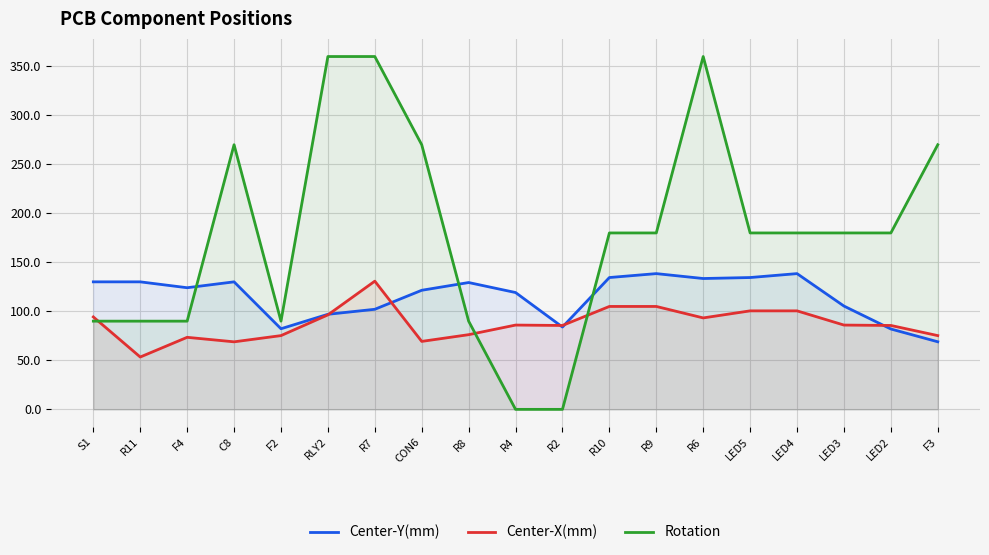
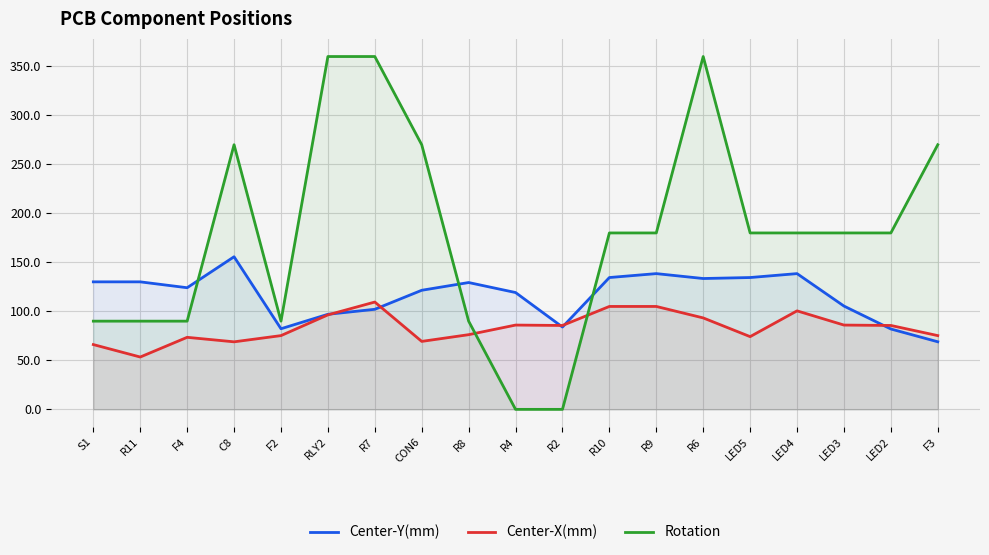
  {
    "Center-Y(mm)": {
      "S1": 130,
      "R11": 130,
      "F4": 120,
-     "C8": 130,
+     "C8": 160,
      "F2": 80,
      "R7": 100,
      "CON6": 120,
      "R8": 130,
      "R4": 120,
      "R10": 130,
      "R9": 140,
      "R6": 130,
      "LED5": 130,
      "LED4": 140,
      "LED3": 110,
      "LED2": 80,
      "F3": 70
    },
    "Center-X(mm)": {
-     "S1": 90,
+     "S1": 70,
      "R11": 50,
      "F4": 70,
      "C8": 70,
      "F2": 80,
-     "R7": 130,
+     "R7": 110,
      "CON6": 70,
      "R8": 80,
      "R4": 90,
      "R10": 110,
      "R9": 110,
      "R6": 90,
-     "LED5": 100,
+     "LED5": 70,
      "LED4": 100,
      "LED3": 90,
      "LED2": 90,
      "F3": 80
    },
    "Rotation": {
      "S1": 90,
      "R11": 90,
      "F4": 90,
      "C8": 270,
      "F2": 90,
      "RLY2": 360,
      "R7": 360,
      "CON6": 270,
      "R8": 90,
      "R4": 0,
      "R2": 0,
      "R10": 180,
      "R9": 180,
      "R6": 360,
      "LED5": 180,
      "LED4": 180,
      "LED3": 180,
      "LED2": 180,
      "F3": 270
    }
  }
